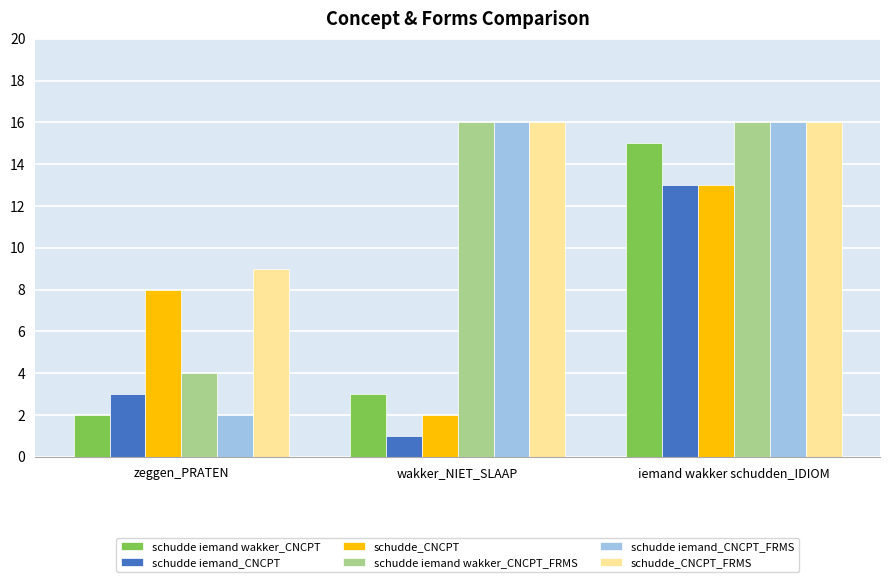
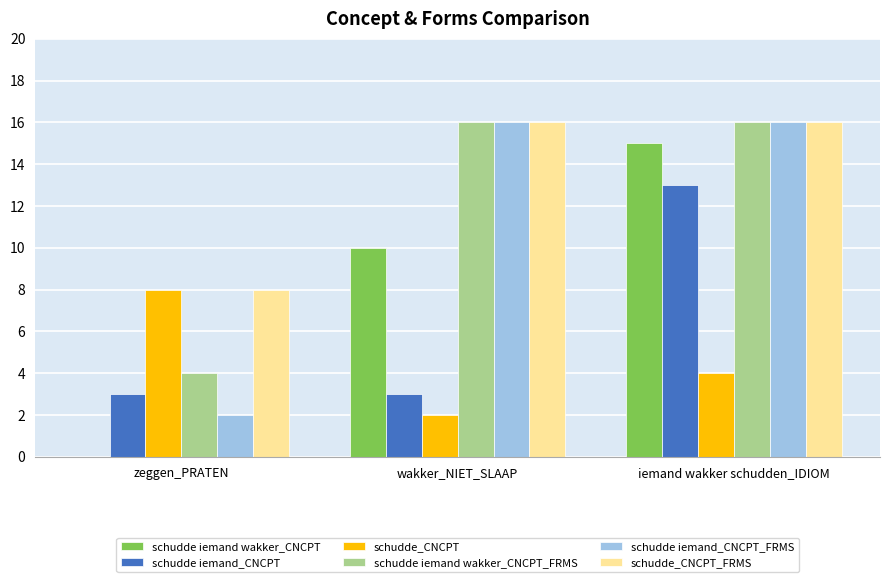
  {
    "schudde iemand wakker_CNCPT": {
-     "zeggen_PRATEN": 2,
-     "wakker_NIET_SLAAP": 3,
+     "zeggen_PRATEN": 0,
+     "wakker_NIET_SLAAP": 10,
      "iemand wakker schudden_IDIOM": 15
    },
    "schudde iemand_CNCPT": {
      "zeggen_PRATEN": 3,
-     "wakker_NIET_SLAAP": 1,
+     "wakker_NIET_SLAAP": 3,
      "iemand wakker schudden_IDIOM": 13
    },
    "schudde_CNCPT": {
      "zeggen_PRATEN": 8,
      "wakker_NIET_SLAAP": 2,
-     "iemand wakker schudden_IDIOM": 13
+     "iemand wakker schudden_IDIOM": 4
    },
    "schudde iemand wakker_CNCPT_FRMS": {
      "zeggen_PRATEN": 4,
      "wakker_NIET_SLAAP": 16,
      "iemand wakker schudden_IDIOM": 16
    },
    "schudde iemand_CNCPT_FRMS": {
      "zeggen_PRATEN": 2,
      "wakker_NIET_SLAAP": 16,
      "iemand wakker schudden_IDIOM": 16
    },
    "schudde_CNCPT_FRMS": {
-     "zeggen_PRATEN": 9,
+     "zeggen_PRATEN": 8,
      "wakker_NIET_SLAAP": 16,
      "iemand wakker schudden_IDIOM": 16
    }
  }
